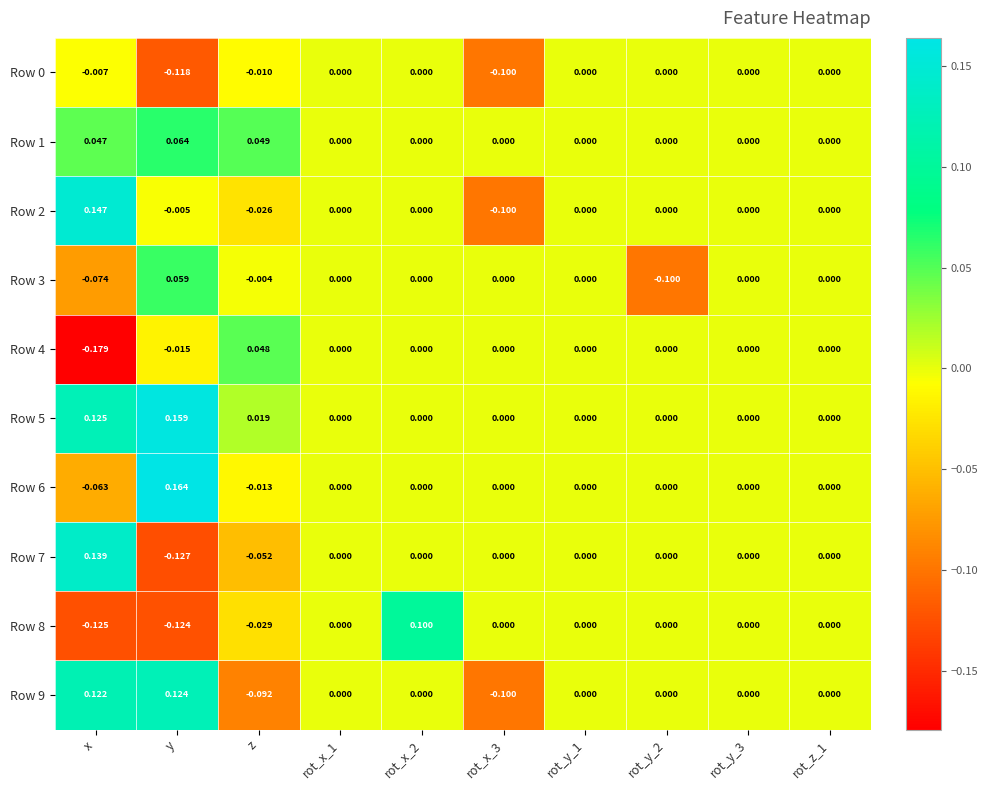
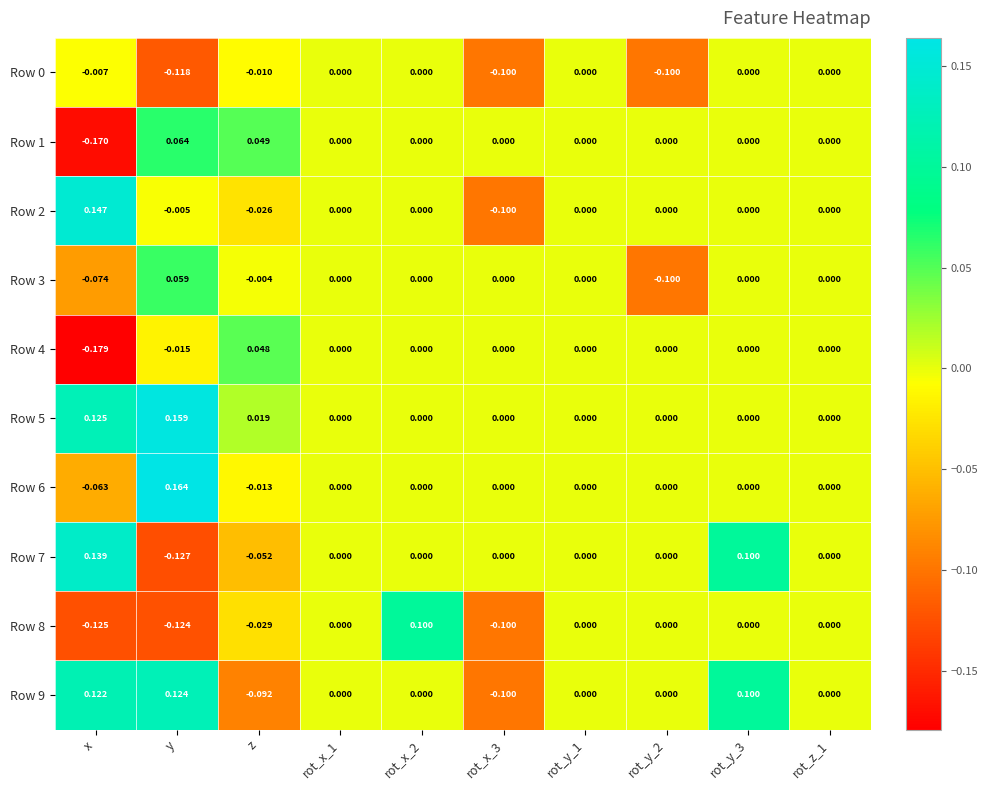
  {
    "Row 0": {
      "x": -0.007,
      "y": -0.118,
      "z": -0.010,
      "rot_x_1": 0.000,
      "rot_x_2": 0.000,
      "rot_x_3": -0.100,
      "rot_y_1": 0.000,
-     "rot_y_2": 0.000,
+     "rot_y_2": -0.100,
      "rot_y_3": 0.000,
      "rot_z_1": 0.000
    },
    "Row 1": {
-     "x": 0.047,
+     "x": -0.170,
      "y": 0.064,
      "z": 0.049,
      "rot_x_1": 0.000,
      "rot_x_2": 0.000,
      "rot_x_3": 0.000,
      "rot_y_1": 0.000,
      "rot_y_2": 0.000,
      "rot_y_3": 0.000,
      "rot_z_1": 0.000
    },
    "Row 2": {
      "x": 0.147,
      "y": -0.005,
      "z": -0.026,
      "rot_x_1": 0.000,
      "rot_x_2": 0.000,
      "rot_x_3": -0.100,
      "rot_y_1": 0.000,
      "rot_y_2": 0.000,
      "rot_y_3": 0.000,
      "rot_z_1": 0.000
    },
    "Row 3": {
      "x": -0.074,
      "y": 0.059,
      "z": -0.004,
      "rot_x_1": 0.000,
      "rot_x_2": 0.000,
      "rot_x_3": 0.000,
      "rot_y_1": 0.000,
      "rot_y_2": -0.100,
      "rot_y_3": 0.000,
      "rot_z_1": 0.000
    },
    "Row 4": {
      "x": -0.179,
      "y": -0.015,
      "z": 0.048,
      "rot_x_1": 0.000,
      "rot_x_2": 0.000,
      "rot_x_3": 0.000,
      "rot_y_1": 0.000,
      "rot_y_2": 0.000,
      "rot_y_3": 0.000,
      "rot_z_1": 0.000
    },
    "Row 5": {
      "x": 0.125,
      "y": 0.159,
      "z": 0.019,
      "rot_x_1": 0.000,
      "rot_x_2": 0.000,
      "rot_x_3": 0.000,
      "rot_y_1": 0.000,
      "rot_y_2": 0.000,
      "rot_y_3": 0.000,
      "rot_z_1": 0.000
    },
    "Row 6": {
      "x": -0.063,
      "y": 0.164,
      "z": -0.013,
      "rot_x_1": 0.000,
      "rot_x_2": 0.000,
      "rot_x_3": 0.000,
      "rot_y_1": 0.000,
      "rot_y_2": 0.000,
      "rot_y_3": 0.000,
      "rot_z_1": 0.000
    },
    "Row 7": {
      "x": 0.139,
      "y": -0.127,
      "z": -0.052,
      "rot_x_1": 0.000,
      "rot_x_2": 0.000,
      "rot_x_3": 0.000,
      "rot_y_1": 0.000,
      "rot_y_2": 0.000,
-     "rot_y_3": 0.000,
+     "rot_y_3": 0.100,
      "rot_z_1": 0.000
    },
    "Row 8": {
      "x": -0.125,
      "y": -0.124,
      "z": -0.029,
      "rot_x_1": 0.000,
      "rot_x_2": 0.100,
-     "rot_x_3": 0.000,
+     "rot_x_3": -0.100,
      "rot_y_1": 0.000,
      "rot_y_2": 0.000,
      "rot_y_3": 0.000,
      "rot_z_1": 0.000
    },
    "Row 9": {
      "x": 0.122,
      "y": 0.124,
      "z": -0.092,
      "rot_x_1": 0.000,
      "rot_x_2": 0.000,
      "rot_x_3": -0.100,
      "rot_y_1": 0.000,
      "rot_y_2": 0.000,
-     "rot_y_3": 0.000,
+     "rot_y_3": 0.100,
      "rot_z_1": 0.000
    }
  }
